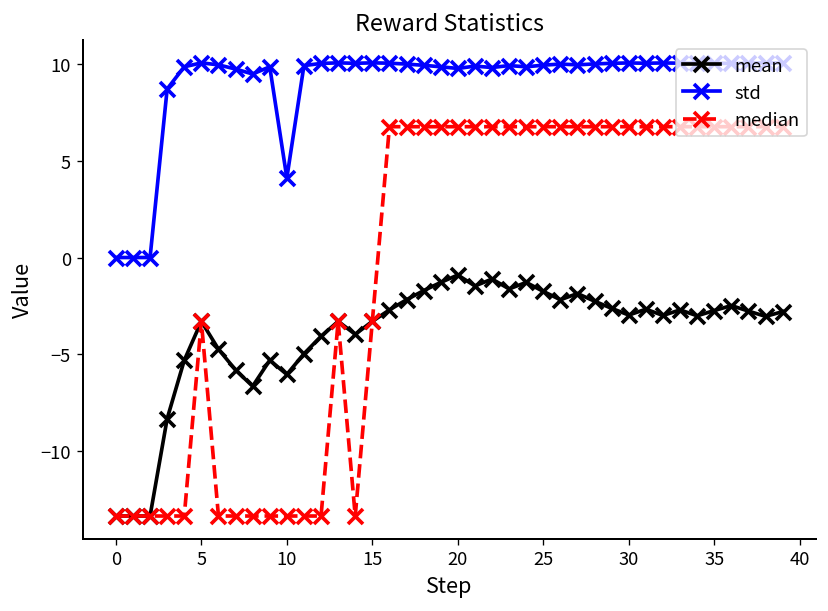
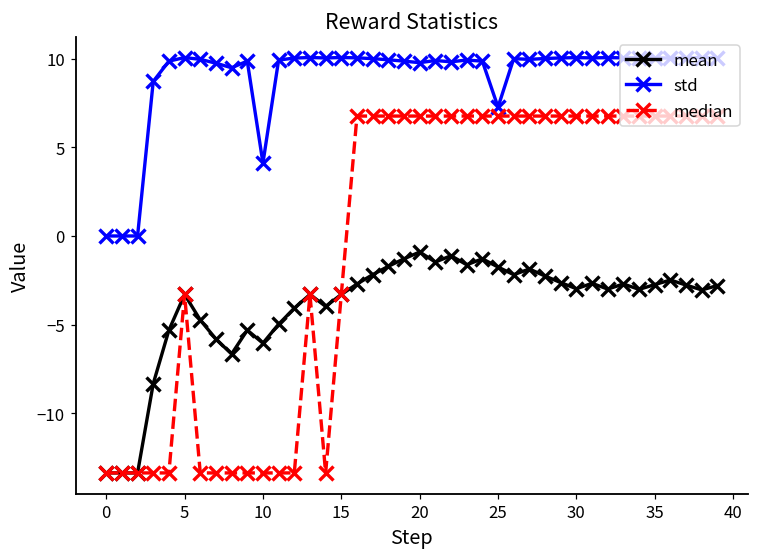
  {
    "mean": {
      "10": -6.0,
      "20": -0.9,
      "25": -1.8,
      "30": -3.0,
      "35": -2.7
    },
    "std": {
      "0": 0.0,
      "5": 10.1,
      "10": 4.1,
      "15": 10.1,
      "20": 9.8,
-     "25": 10.0,
+     "25": 7.3,
      "30": 10.1
    },
    "median": {
      "10": -13.4,
      "20": 6.8,
      "25": 6.8,
      "30": 6.8
    }
  }
